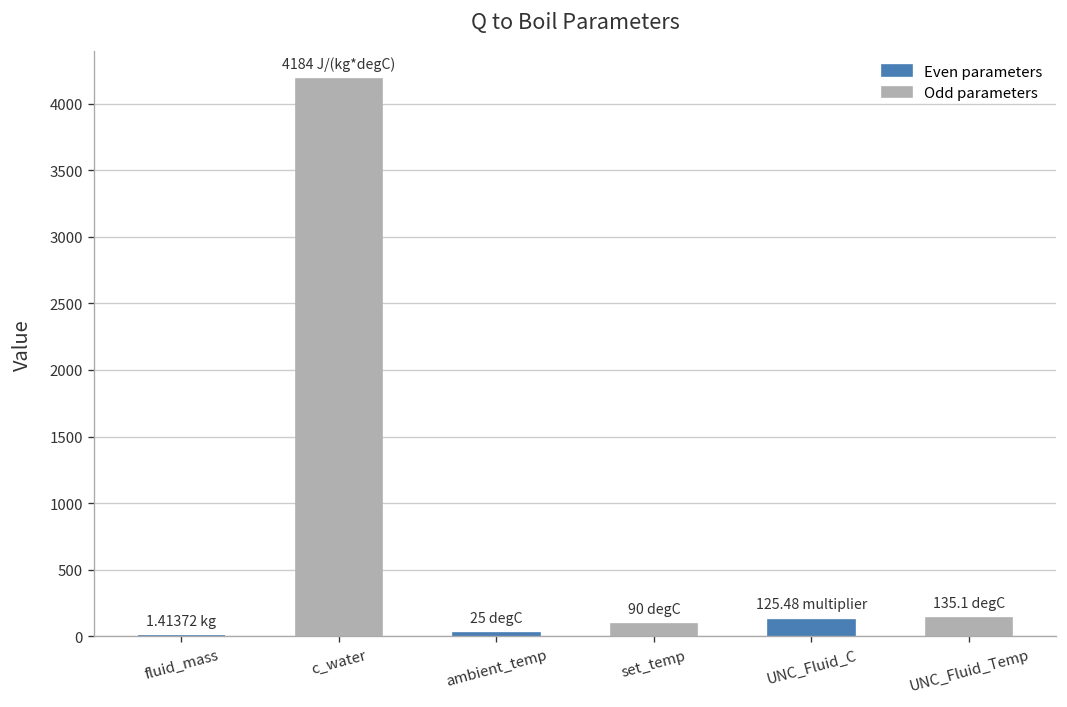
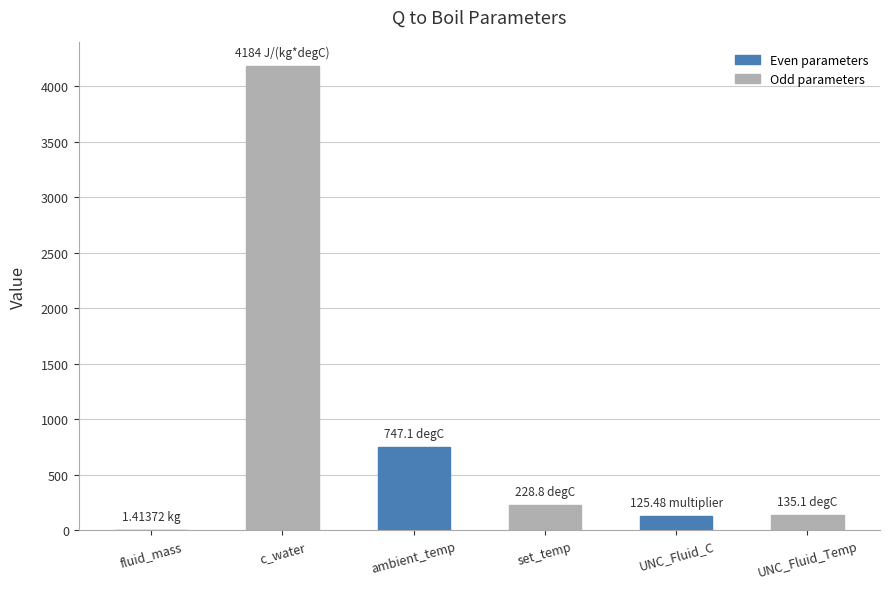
  {
    "fluid_mass": 1.41372,
    "c_water": 4184,
-   "ambient_temp": 25,
-   "set_temp": 90,
+   "ambient_temp": 747.1,
+   "set_temp": 228.8,
    "UNC_Fluid_C": 125.48,
    "UNC_Fluid_Temp": 135.1
  }
